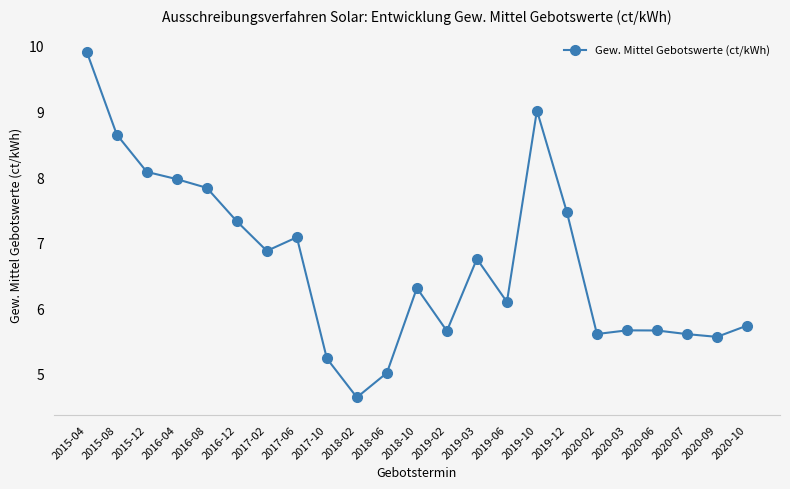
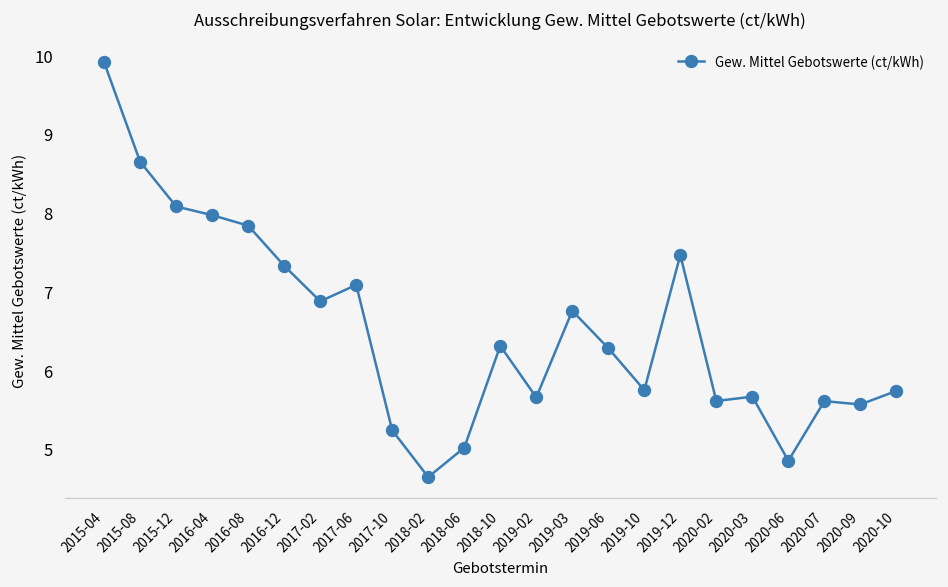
  {
    "2015-04": 9.9,
    "2015-08": 8.6,
    "2015-12": 8.1,
    "2016-04": 8.0,
    "2016-08": 7.8,
    "2016-12": 7.3,
    "2017-02": 6.9,
    "2017-06": 7.1,
    "2017-10": 5.2,
    "2018-02": 4.6,
    "2018-06": 5.0,
    "2018-10": 6.3,
    "2019-02": 5.7,
    "2019-03": 6.8,
-   "2019-06": 6.1,
-   "2019-10": 9.0,
+   "2019-06": 6.3,
+   "2019-10": 5.7,
    "2019-12": 7.5,
    "2020-02": 5.6,
    "2020-03": 5.7,
-   "2020-06": 5.7,
+   "2020-06": 4.8,
    "2020-07": 5.6,
    "2020-09": 5.6,
    "2020-10": 5.7
  }
